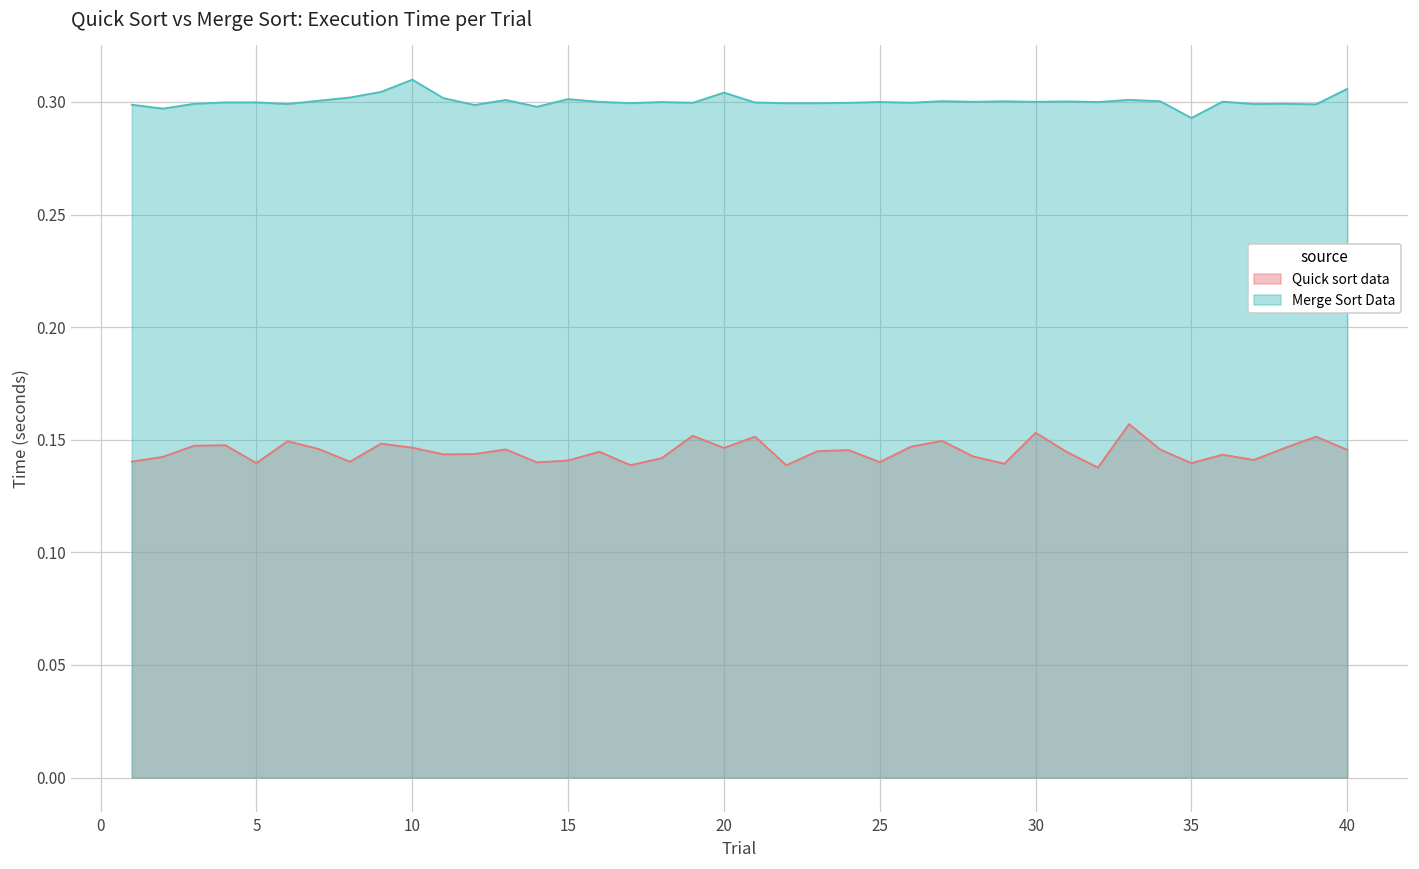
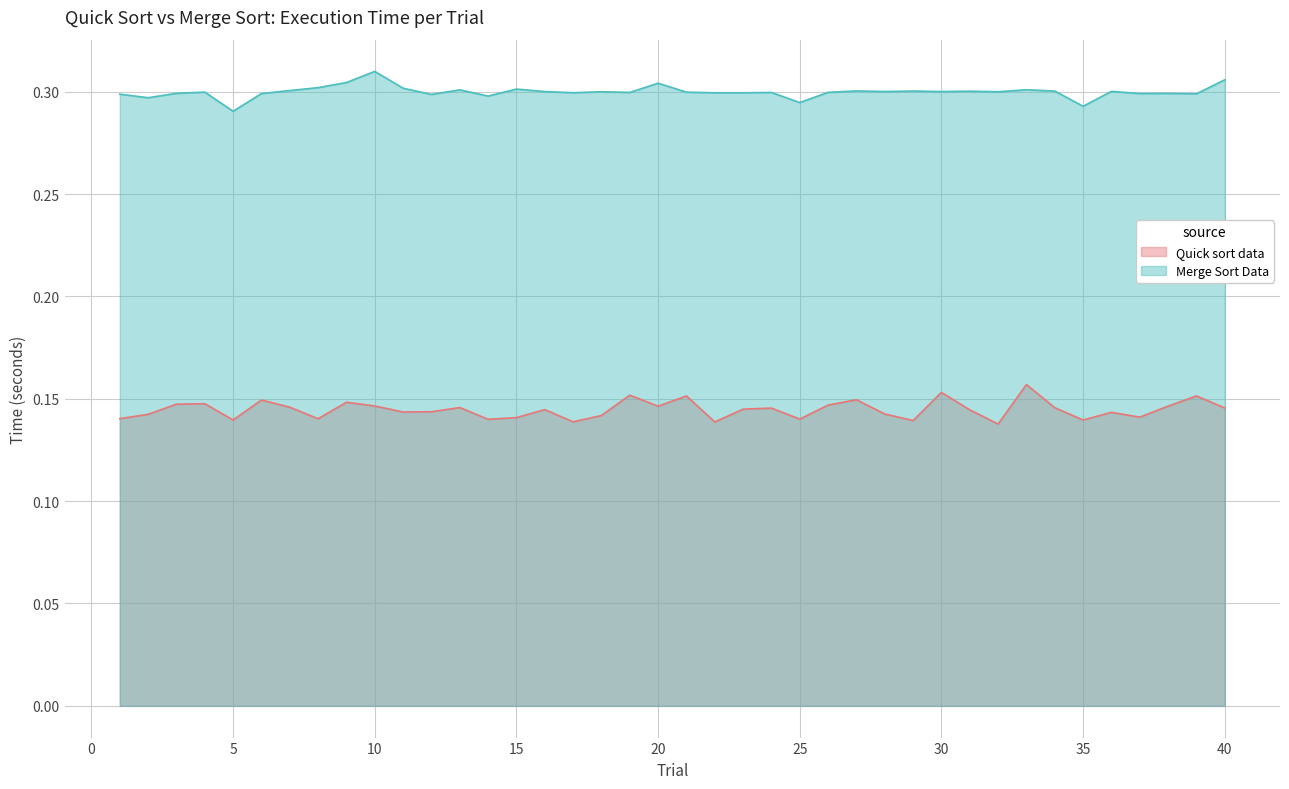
  {
    "Quick sort data": {
      "5": 0.140,
      "10": 0.146,
      "15": 0.141,
      "20": 0.146,
      "25": 0.140,
      "30": 0.153,
      "35": 0.140,
      "40": 0.146
    },
    "Merge Sort Data": {
-     "5": 0.300,
+     "5": 0.290,
      "10": 0.310,
      "15": 0.301,
      "20": 0.304,
-     "25": 0.300,
+     "25": 0.295,
      "30": 0.300,
      "35": 0.293,
      "40": 0.306
    }
  }
